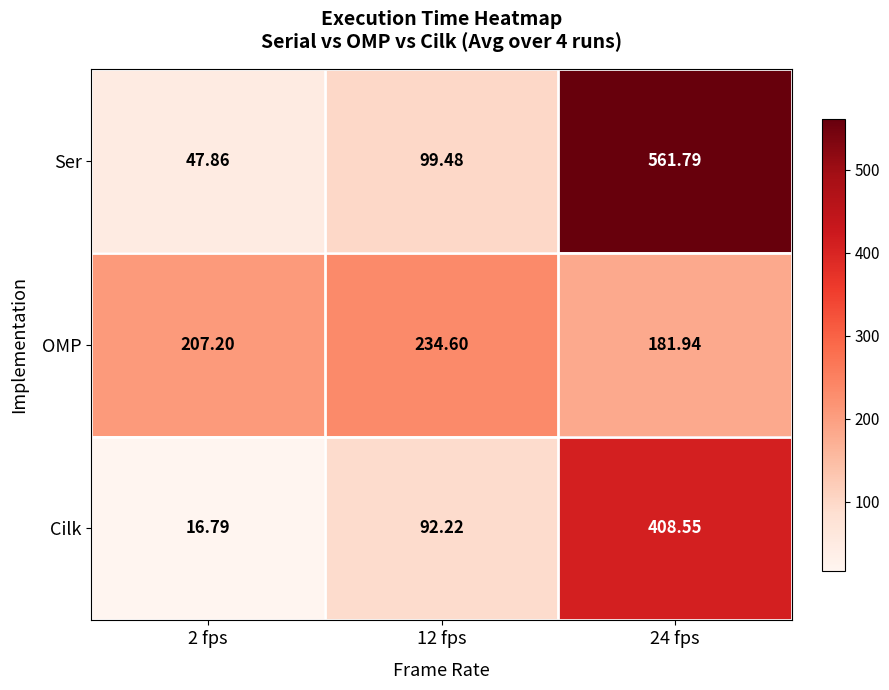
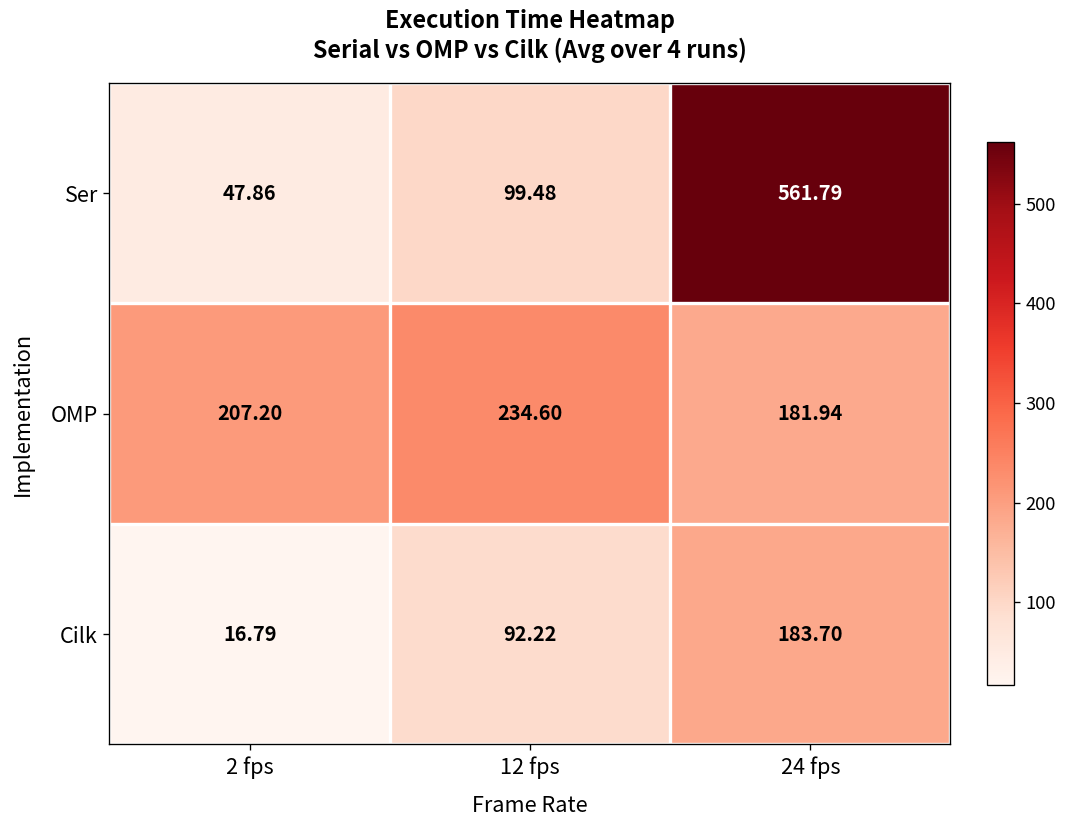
  {
    "Ser": {
      "2 fps": 47.86,
      "12 fps": 99.48,
      "24 fps": 561.79
    },
    "OMP": {
      "2 fps": 207.20,
      "12 fps": 234.60,
      "24 fps": 181.94
    },
    "Cilk": {
      "2 fps": 16.79,
      "12 fps": 92.22,
-     "24 fps": 408.55
+     "24 fps": 183.70
    }
  }
